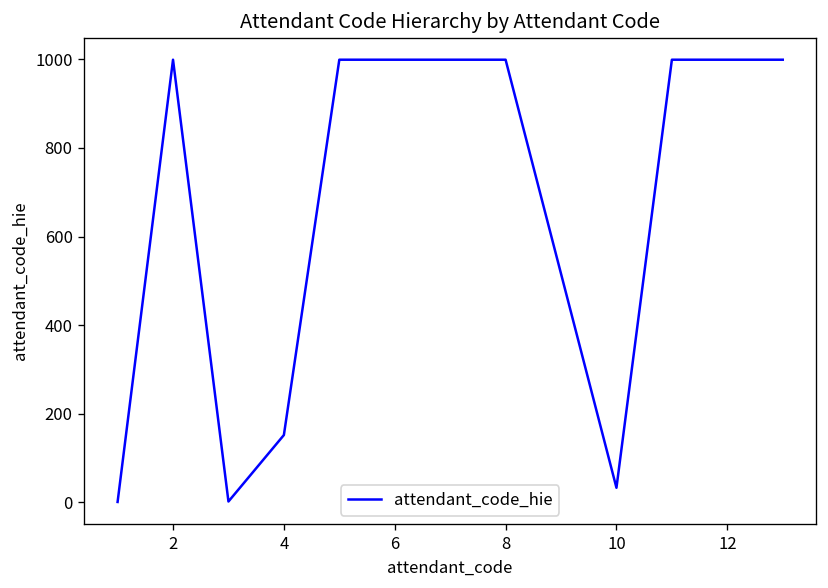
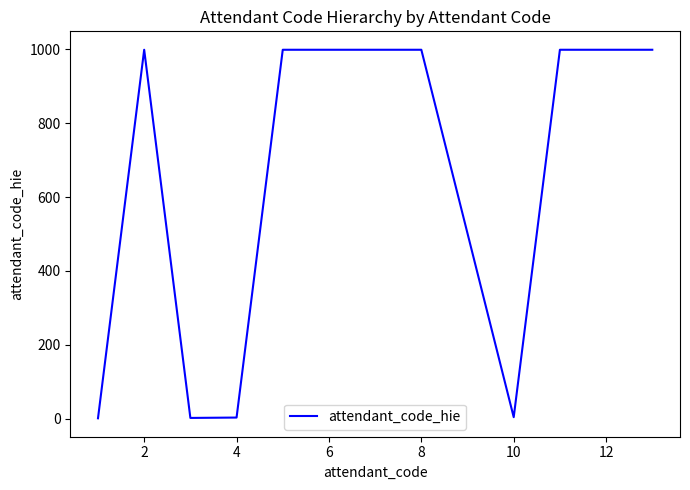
  {
    "2": 1000,
-   "4": 150,
+   "4": 0,
    "6": 1000,
    "8": 1000,
-   "10": 30,
+   "10": 0,
    "12": 1000
  }
